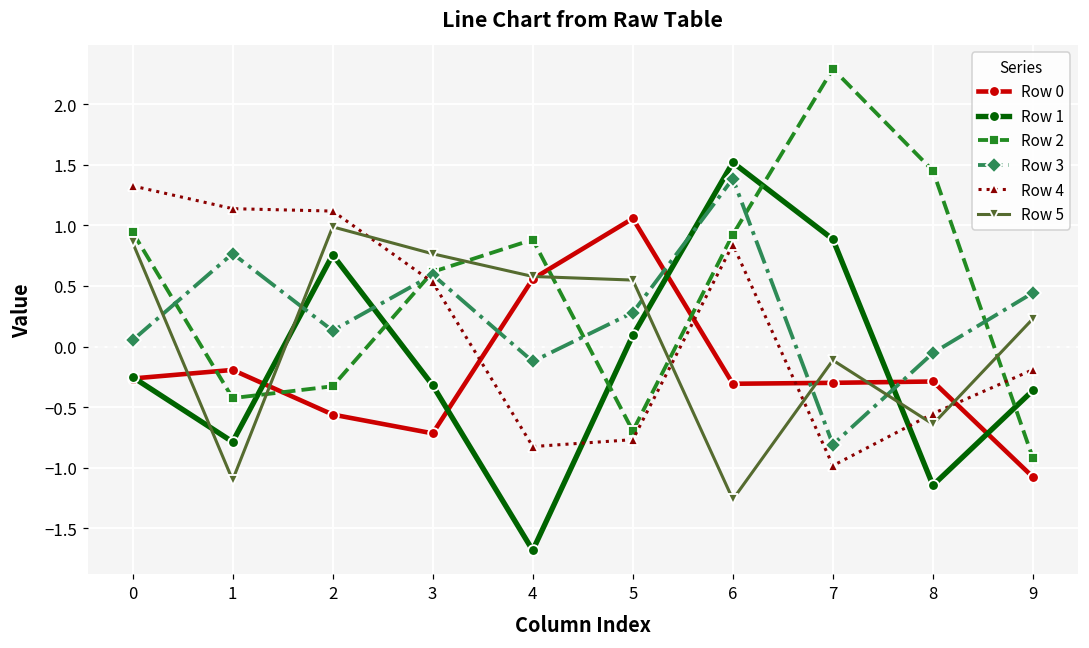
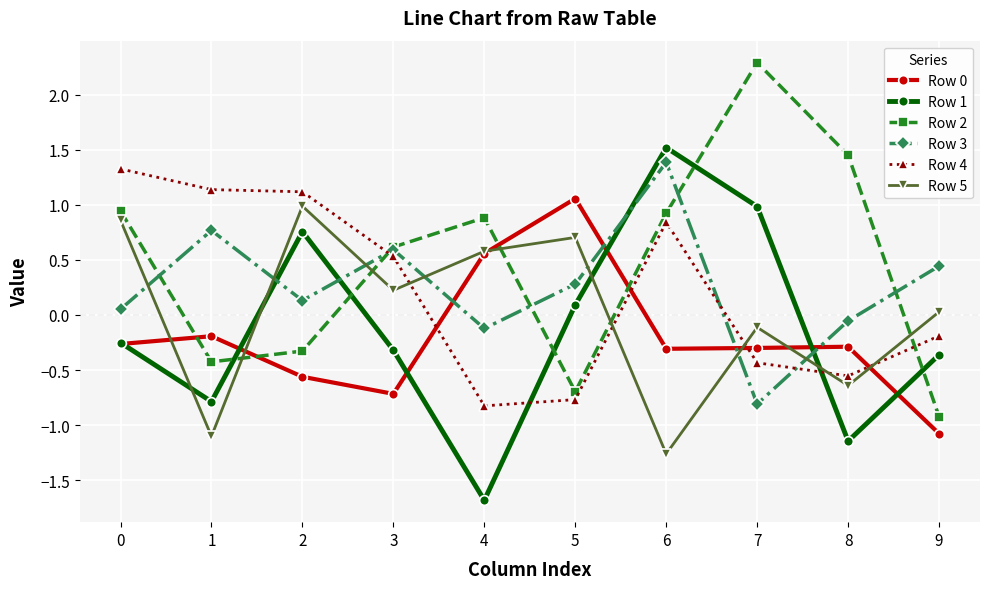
  {
    "Row 0": {
      "1": -0.19,
      "2": -0.56,
      "3": -0.72,
      "5": 1.06,
      "6": -0.31,
      "7": -0.30,
      "8": -0.29,
      "9": -1.08
    },
    "Row 1": {
      "1": -0.79,
      "2": 0.76,
      "3": -0.32,
      "4": -1.68,
      "5": 0.09,
      "6": 1.52,
-     "7": 0.88,
+     "7": 0.98,
      "8": -1.14,
      "9": -0.36
    },
    "Row 4": {
      "0": 1.33,
      "1": 1.14,
      "2": 1.12,
      "3": 0.53,
      "4": -0.82,
      "5": -0.77,
      "6": 0.84,
-     "7": -0.98,
+     "7": -0.43,
      "8": -0.55,
      "9": -0.19
    },
    "Row 5": {
      "0": 0.86,
      "1": -1.10,
      "2": 0.99,
-     "3": 0.77,
-     "5": 0.55,
+     "3": 0.22,
+     "5": 0.70,
      "6": -1.26,
      "7": -0.11,
      "8": -0.64,
-     "9": 0.23
+     "9": 0.03
    }
  }
